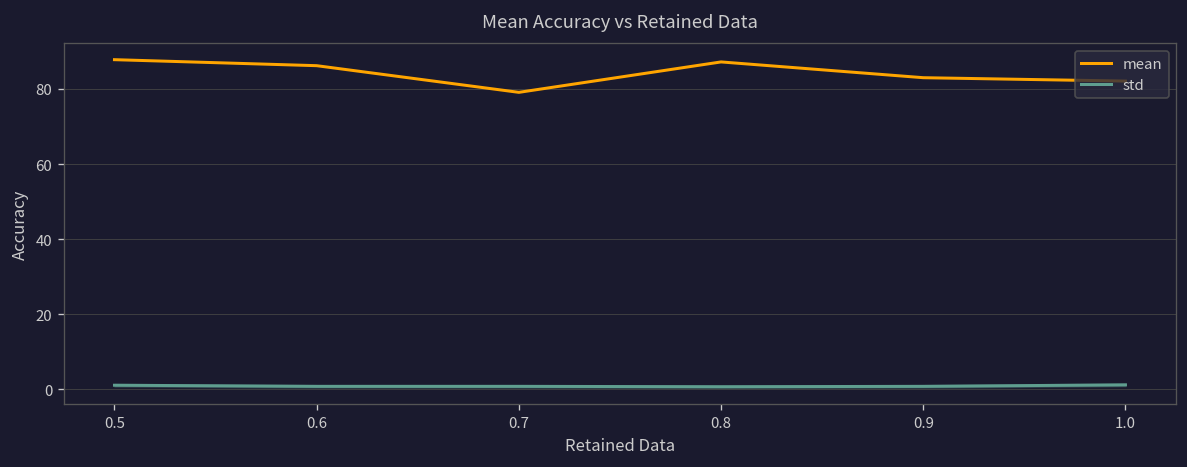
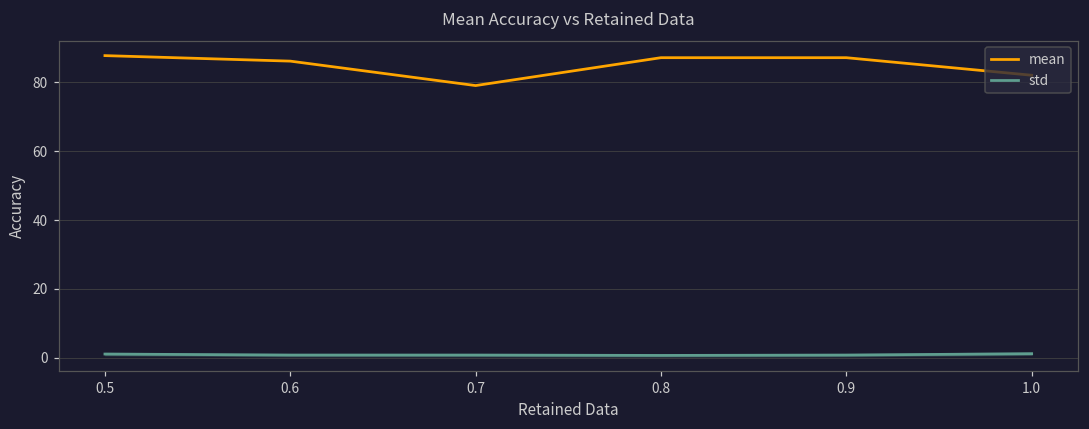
  {
    "mean": {
      "0.5": 88,
      "0.6": 86,
      "0.7": 79,
      "0.8": 87,
-     "0.9": 83
+     "0.9": 87
    }
  }
